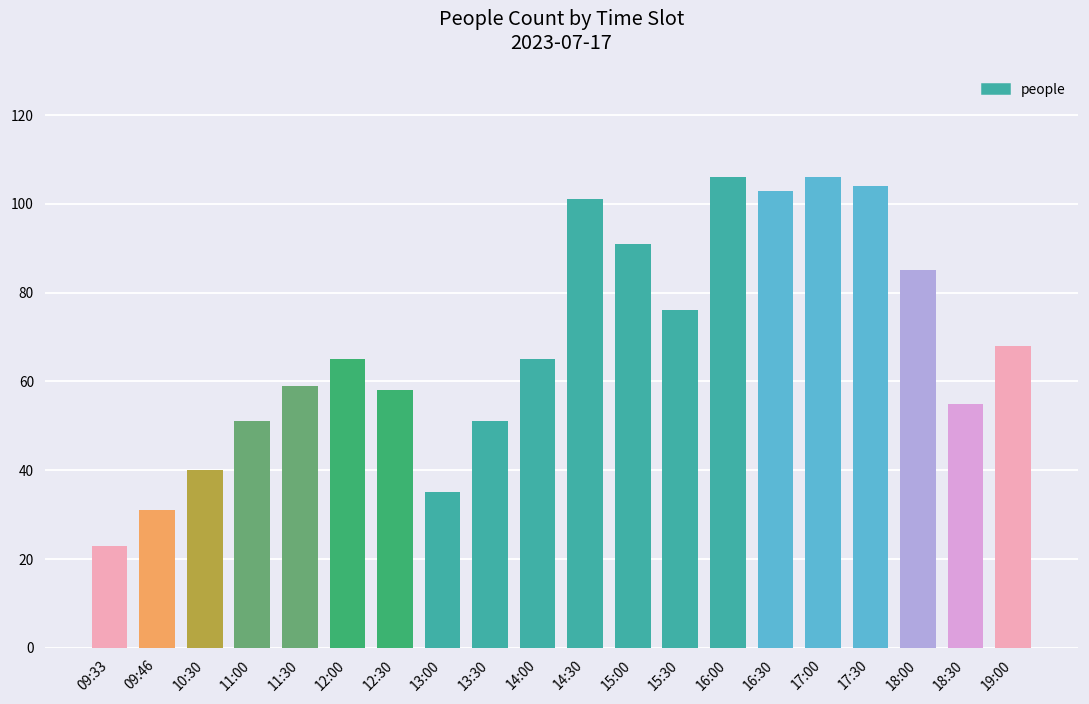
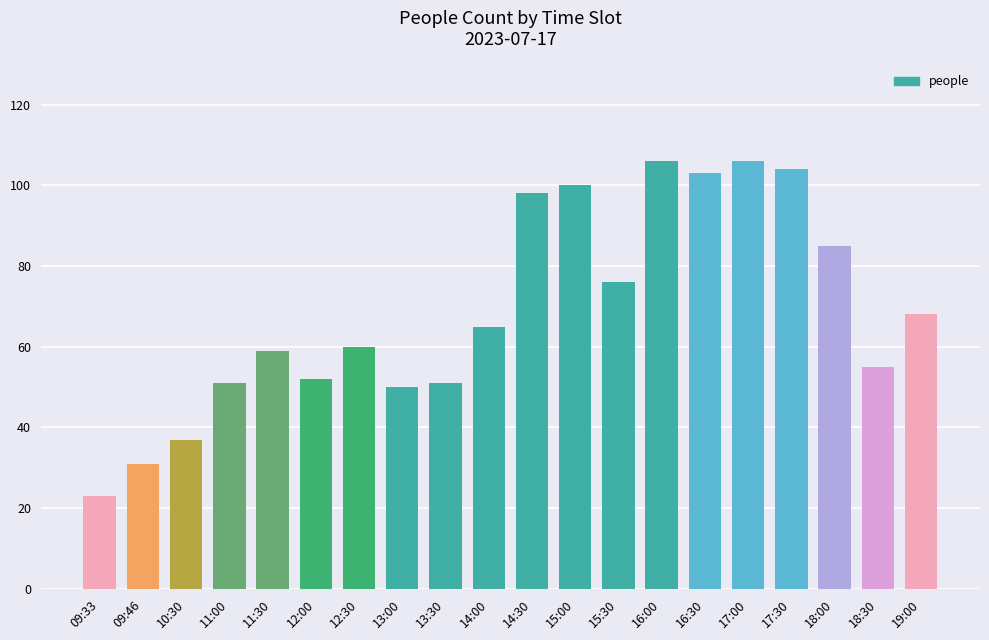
  {
    "09:33": 23,
    "09:46": 31,
-   "10:30": 40,
+   "10:30": 37,
    "11:00": 51,
    "11:30": 59,
-   "12:00": 65,
-   "12:30": 58,
-   "13:00": 35,
+   "12:00": 52,
+   "12:30": 60,
+   "13:00": 50,
    "13:30": 51,
    "14:00": 65,
-   "14:30": 101,
-   "15:00": 91,
+   "14:30": 98,
+   "15:00": 100,
    "15:30": 76,
    "16:00": 106,
    "16:30": 103,
    "17:00": 106,
    "17:30": 104,
    "18:00": 85,
    "18:30": 55,
    "19:00": 68
  }
